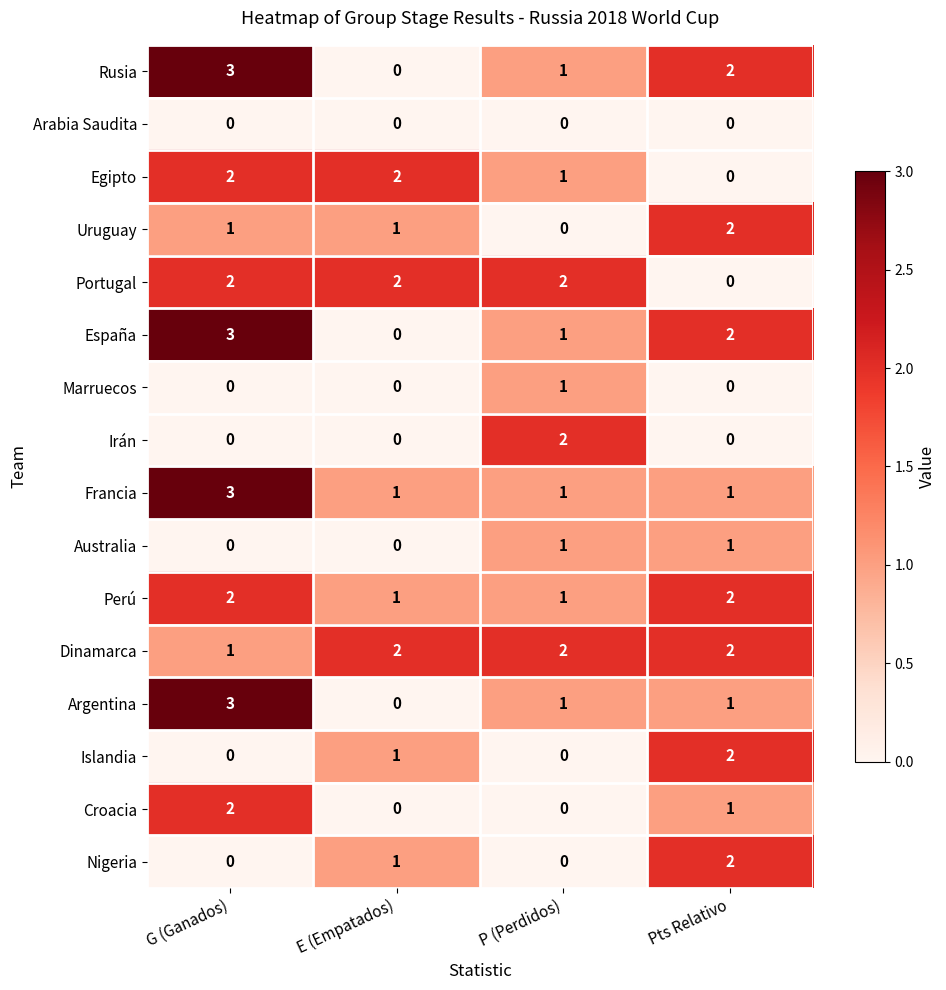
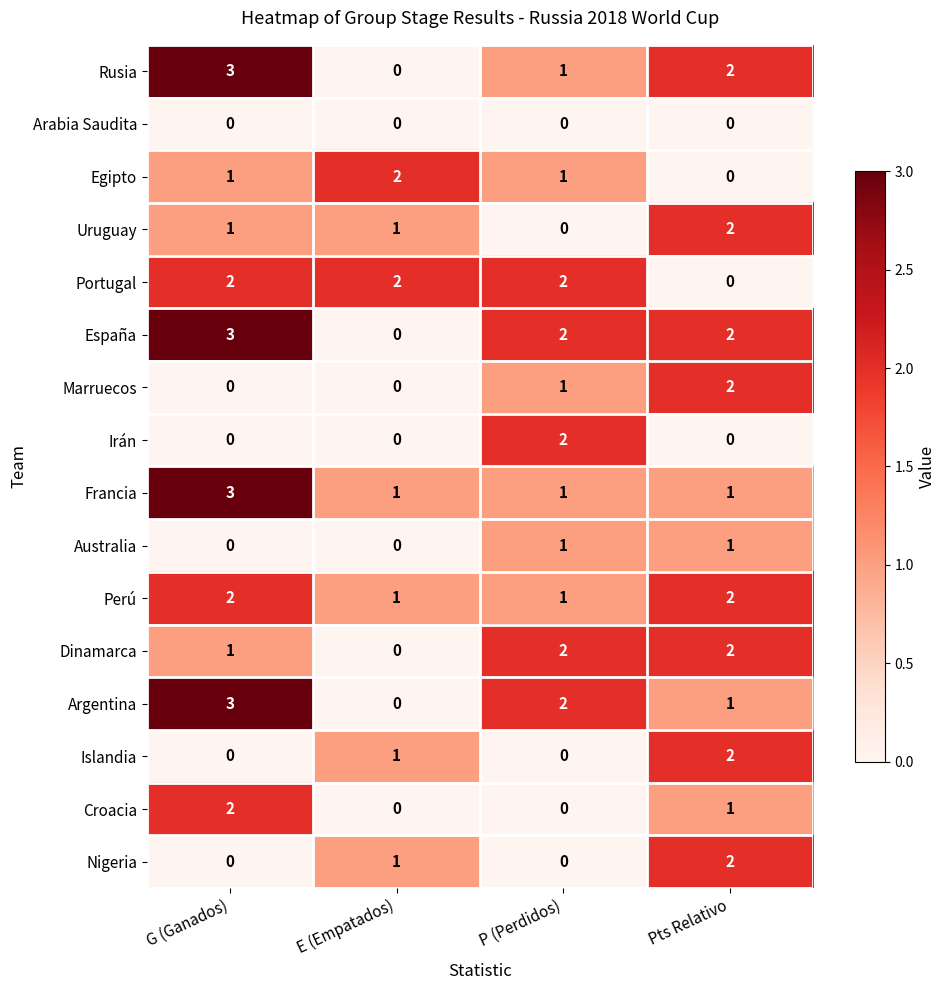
  {
    "Rusia": {
      "G (Ganados)": 3,
      "E (Empatados)": 0,
      "P (Perdidos)": 1,
      "Pts Relativo": 2
    },
    "Arabia Saudita": {
      "G (Ganados)": 0,
      "E (Empatados)": 0,
      "P (Perdidos)": 0,
      "Pts Relativo": 0
    },
    "Egipto": {
-     "G (Ganados)": 2,
+     "G (Ganados)": 1,
      "E (Empatados)": 2,
      "P (Perdidos)": 1,
      "Pts Relativo": 0
    },
    "Uruguay": {
      "G (Ganados)": 1,
      "E (Empatados)": 1,
      "P (Perdidos)": 0,
      "Pts Relativo": 2
    },
    "Portugal": {
      "G (Ganados)": 2,
      "E (Empatados)": 2,
      "P (Perdidos)": 2,
      "Pts Relativo": 0
    },
    "España": {
      "G (Ganados)": 3,
      "E (Empatados)": 0,
-     "P (Perdidos)": 1,
+     "P (Perdidos)": 2,
      "Pts Relativo": 2
    },
    "Marruecos": {
      "G (Ganados)": 0,
      "E (Empatados)": 0,
      "P (Perdidos)": 1,
-     "Pts Relativo": 0
+     "Pts Relativo": 2
    },
    "Irán": {
      "G (Ganados)": 0,
      "E (Empatados)": 0,
      "P (Perdidos)": 2,
      "Pts Relativo": 0
    },
    "Francia": {
      "G (Ganados)": 3,
      "E (Empatados)": 1,
      "P (Perdidos)": 1,
      "Pts Relativo": 1
    },
    "Australia": {
      "G (Ganados)": 0,
      "E (Empatados)": 0,
      "P (Perdidos)": 1,
      "Pts Relativo": 1
    },
    "Perú": {
      "G (Ganados)": 2,
      "E (Empatados)": 1,
      "P (Perdidos)": 1,
      "Pts Relativo": 2
    },
    "Dinamarca": {
      "G (Ganados)": 1,
-     "E (Empatados)": 2,
+     "E (Empatados)": 0,
      "P (Perdidos)": 2,
      "Pts Relativo": 2
    },
    "Argentina": {
      "G (Ganados)": 3,
      "E (Empatados)": 0,
-     "P (Perdidos)": 1,
+     "P (Perdidos)": 2,
      "Pts Relativo": 1
    },
    "Islandia": {
      "G (Ganados)": 0,
      "E (Empatados)": 1,
      "P (Perdidos)": 0,
      "Pts Relativo": 2
    },
    "Croacia": {
      "G (Ganados)": 2,
      "E (Empatados)": 0,
      "P (Perdidos)": 0,
      "Pts Relativo": 1
    },
    "Nigeria": {
      "G (Ganados)": 0,
      "E (Empatados)": 1,
      "P (Perdidos)": 0,
      "Pts Relativo": 2
    }
  }
